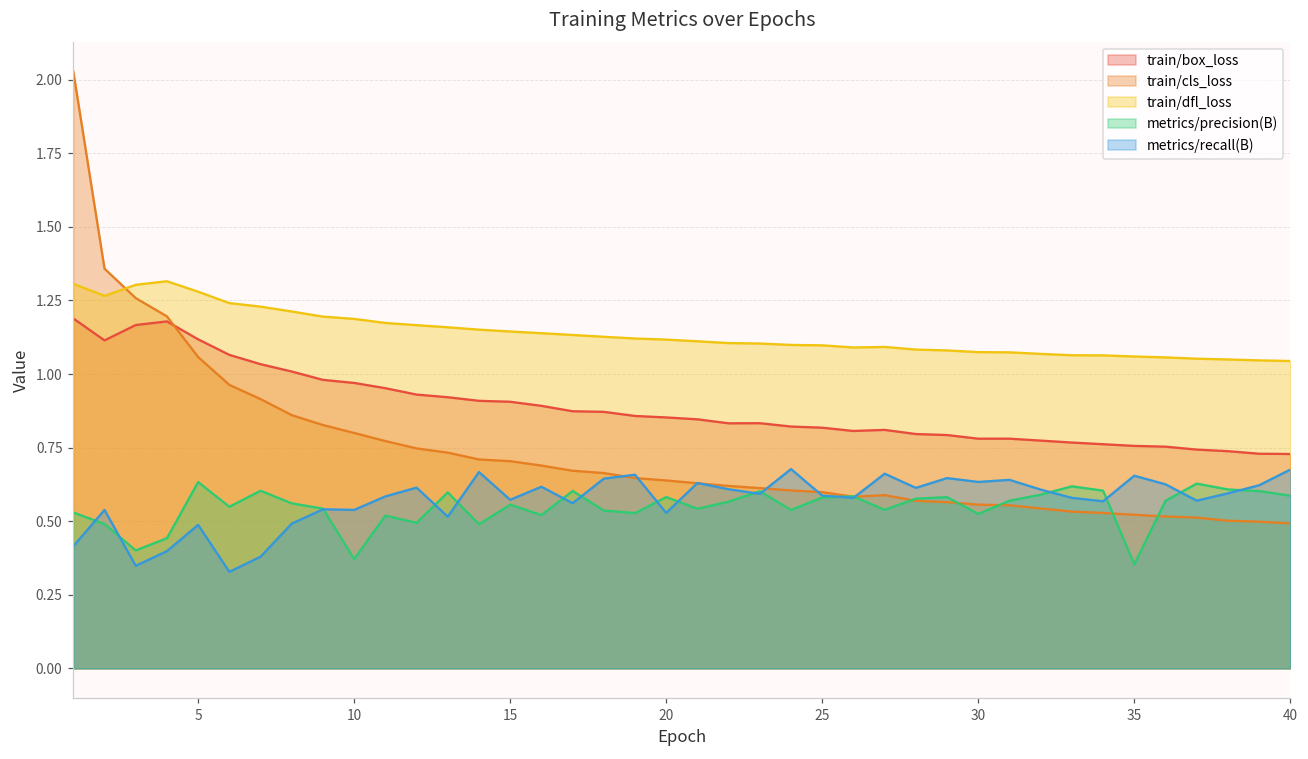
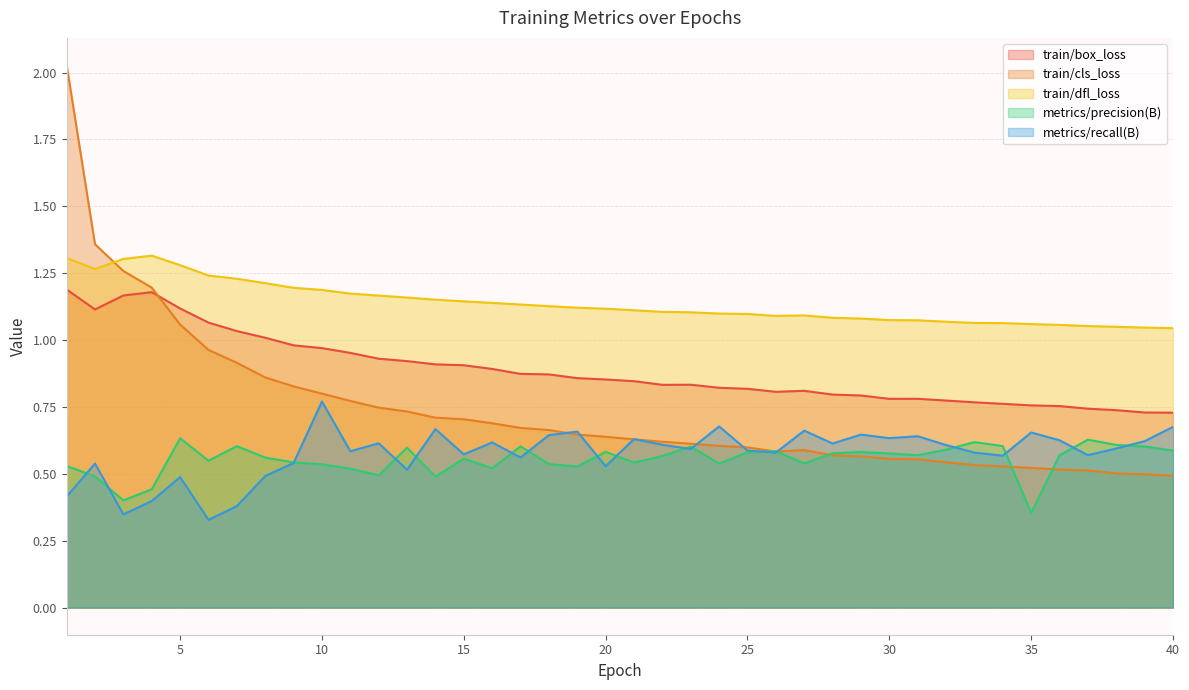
  {
    "metrics/precision(B)": {
      "5": 0.63,
-     "10": 0.37,
+     "10": 0.54,
      "15": 0.56,
      "20": 0.58,
-     "30": 0.52,
+     "30": 0.58,
      "35": 0.35,
      "40": 0.59
    },
    "metrics/recall(B)": {
      "5": 0.49,
-     "10": 0.54,
+     "10": 0.77,
      "15": 0.57,
      "20": 0.53,
      "30": 0.63,
      "35": 0.65,
      "40": 0.68
    }
  }
